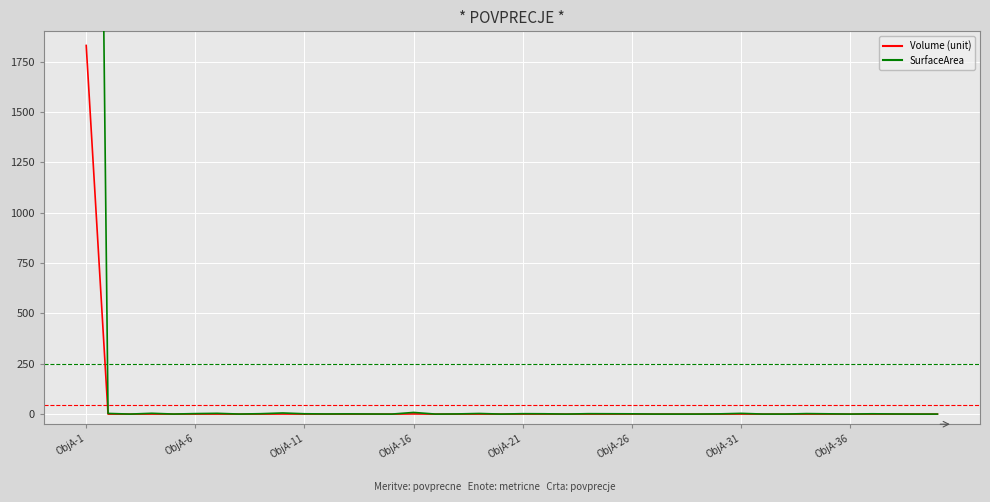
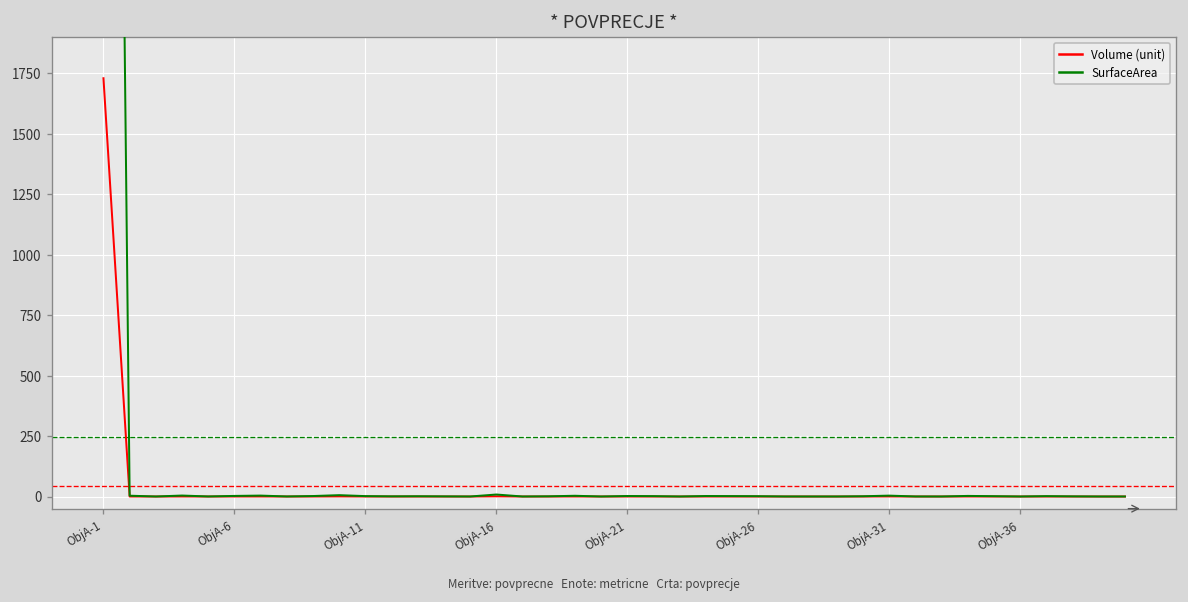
  {
    "Volume (unit)": {
-     "ObjA-1": 1830
+     "ObjA-1": 1730
    }
  }
